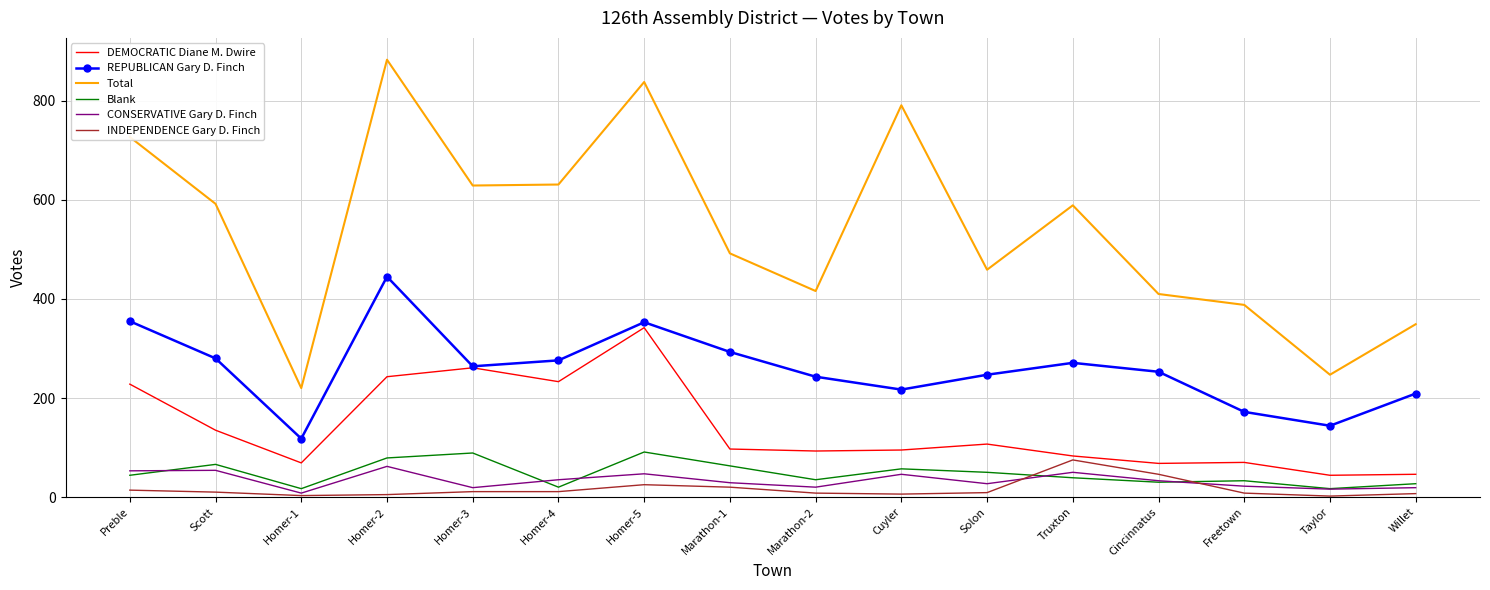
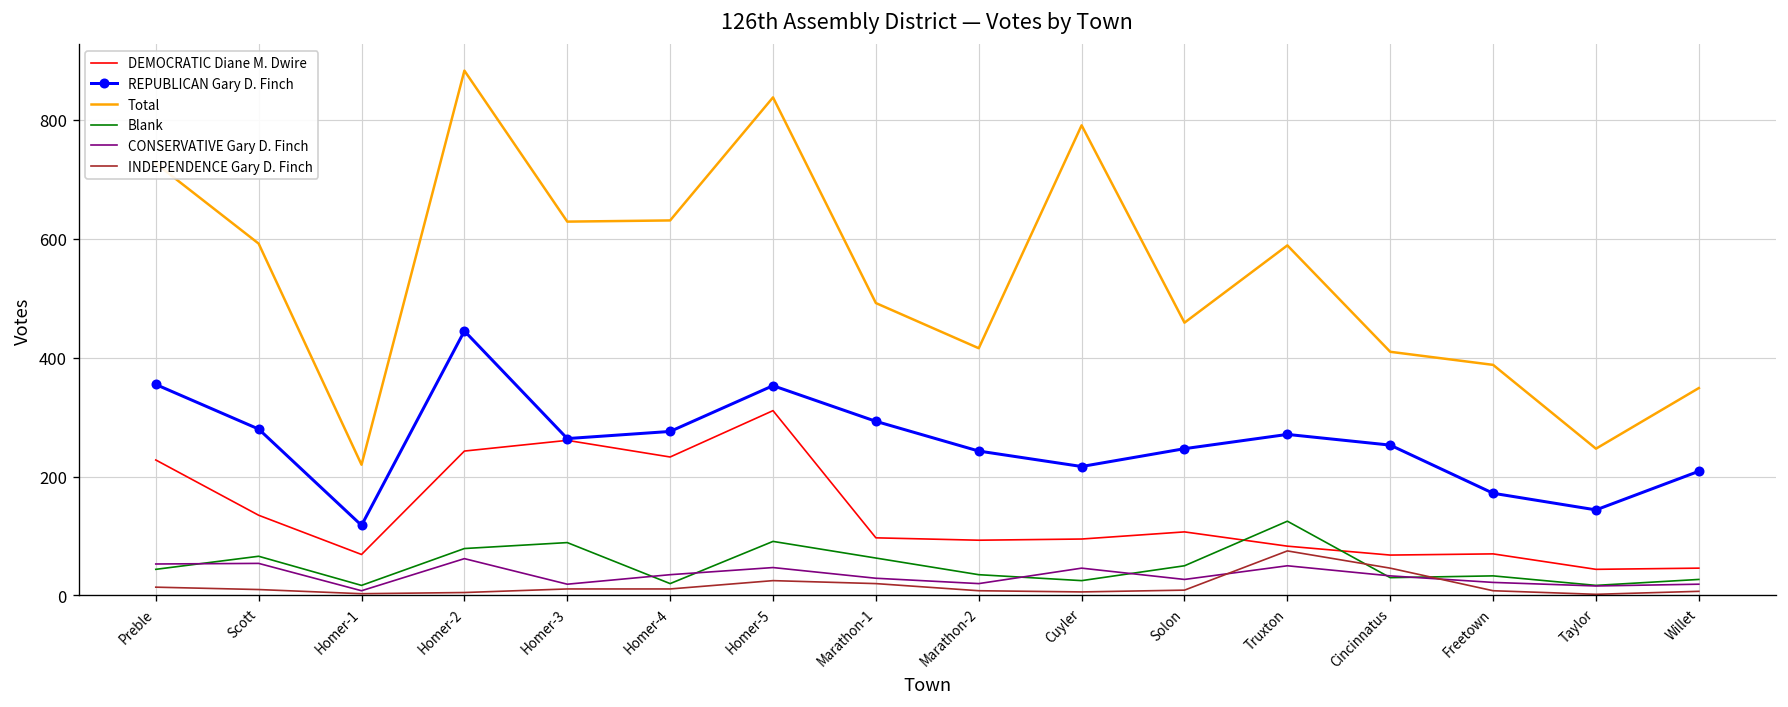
  {
    "DEMOCRATIC Diane M. Dwire": {
      "Preble": 230,
      "Scott": 140,
      "Homer-1": 70,
      "Homer-2": 240,
      "Homer-4": 230,
-     "Homer-5": 340,
+     "Homer-5": 310,
      "Marathon-1": 100,
      "Marathon-2": 90,
      "Cuyler": 100,
      "Solon": 110,
      "Truxton": 80,
      "Cincinnatus": 70,
      "Freetown": 70,
      "Taylor": 40,
      "Willet": 50
    },
    "REPUBLICAN Gary D. Finch": {
      "Preble": 360,
      "Scott": 280,
      "Homer-1": 120,
      "Homer-2": 450,
      "Homer-4": 280,
      "Homer-5": 350,
      "Marathon-1": 290,
      "Marathon-2": 240,
      "Cuyler": 220,
      "Solon": 250,
      "Truxton": 270,
      "Cincinnatus": 250,
      "Freetown": 170,
      "Taylor": 140,
      "Willet": 210
    },
    "Total": {
      "Scott": 590,
      "Homer-1": 220,
      "Homer-2": 880,
      "Homer-3": 630,
      "Homer-4": 630,
      "Homer-5": 840,
      "Marathon-1": 490,
      "Marathon-2": 420,
      "Cuyler": 790,
      "Solon": 460,
      "Truxton": 590,
      "Cincinnatus": 410,
      "Freetown": 390,
      "Taylor": 250,
      "Willet": 350
    },
    "Blank": {
      "Preble": 40,
      "Scott": 70,
      "Homer-1": 20,
      "Homer-2": 80,
      "Homer-3": 90,
      "Homer-4": 20,
      "Homer-5": 90,
      "Marathon-1": 60,
      "Marathon-2": 40,
-     "Cuyler": 60,
+     "Cuyler": 30,
      "Solon": 50,
-     "Truxton": 40,
+     "Truxton": 130,
      "Freetown": 30,
      "Willet": 30
    },
    "CONSERVATIVE Gary D. Finch": {
      "Preble": 50,
      "Scott": 50,
      "Homer-2": 60,
      "Homer-3": 20,
      "Homer-4": 40,
      "Homer-5": 50,
      "Marathon-1": 30,
      "Marathon-2": 20,
      "Cuyler": 50,
      "Solon": 30,
      "Truxton": 50,
      "Freetown": 20,
      "Willet": 20
    },
    "INDEPENDENCE Gary D. Finch": {
      "Preble": 10,
      "Scott": 10,
      "Homer-2": 10,
      "Homer-3": 10,
      "Homer-4": 10,
      "Homer-5": 30,
      "Marathon-1": 20,
      "Marathon-2": 10,
      "Cuyler": 10,
      "Solon": 10,
      "Truxton": 80,
      "Cincinnatus": 50,
      "Freetown": 10,
      "Taylor": 0,
      "Willet": 10
    }
  }
